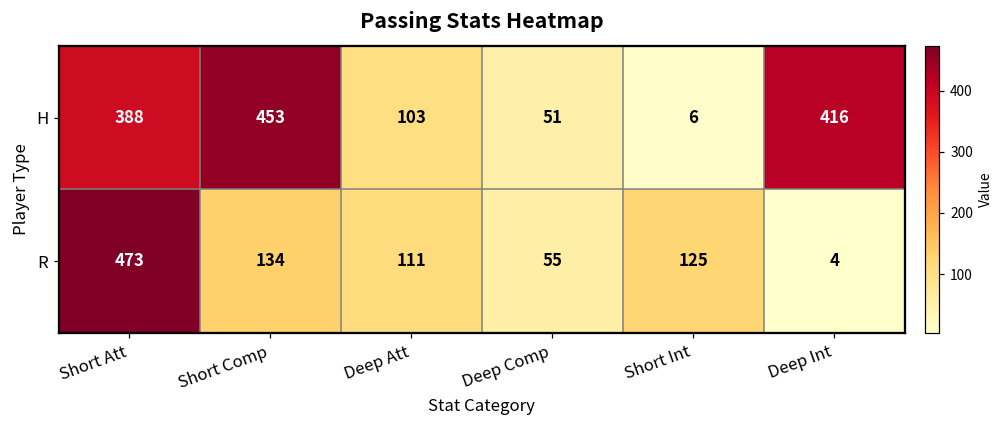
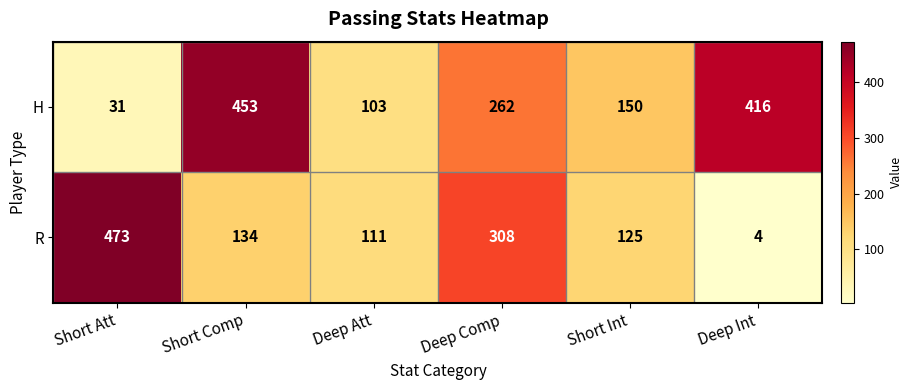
  {
    "H": {
-     "Short Att": 388,
+     "Short Att": 31,
      "Short Comp": 453,
      "Deep Att": 103,
-     "Deep Comp": 51,
-     "Short Int": 6,
+     "Deep Comp": 262,
+     "Short Int": 150,
      "Deep Int": 416
    },
    "R": {
      "Short Att": 473,
      "Short Comp": 134,
      "Deep Att": 111,
-     "Deep Comp": 55,
+     "Deep Comp": 308,
      "Short Int": 125,
      "Deep Int": 4
    }
  }
